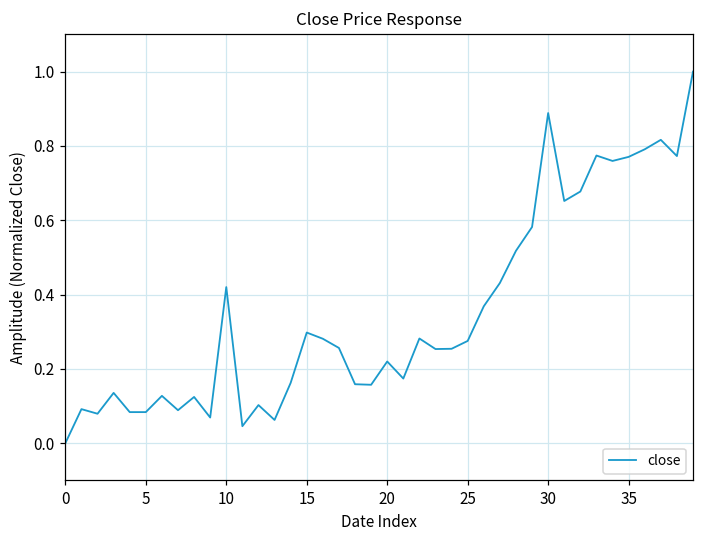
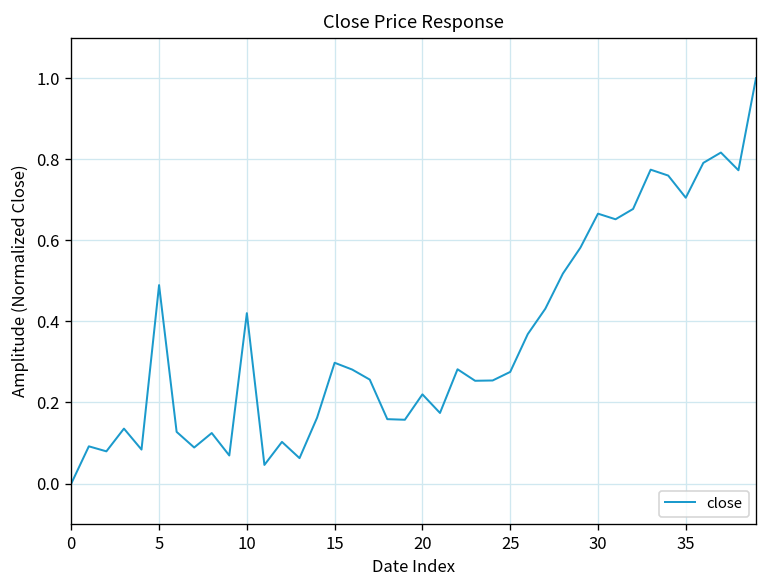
  {
    "0": 0.00,
-   "5": 0.08,
+   "5": 0.49,
    "10": 0.42,
    "15": 0.30,
    "20": 0.22,
    "25": 0.28,
-   "30": 0.89,
-   "35": 0.77
+   "30": 0.67,
+   "35": 0.71
  }
